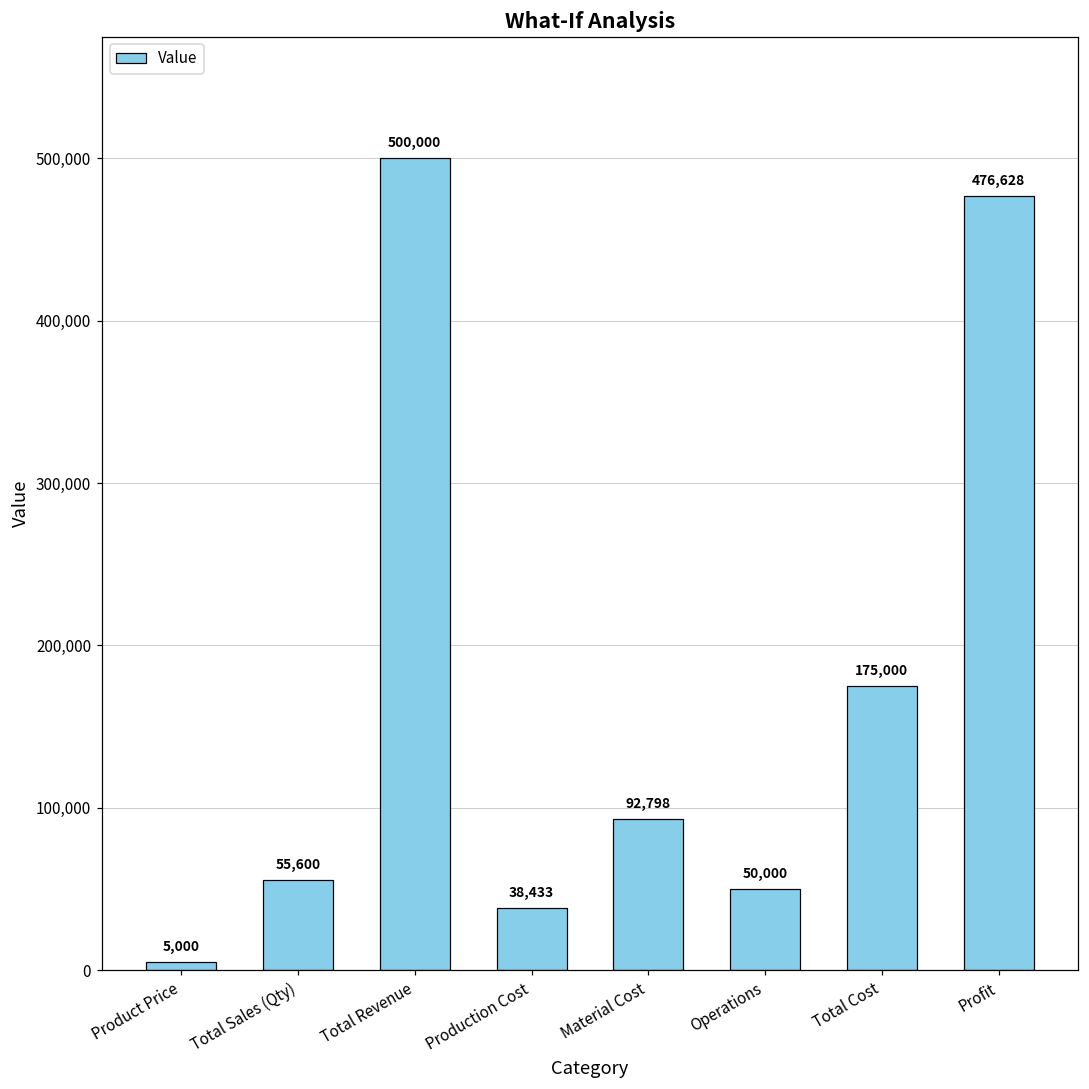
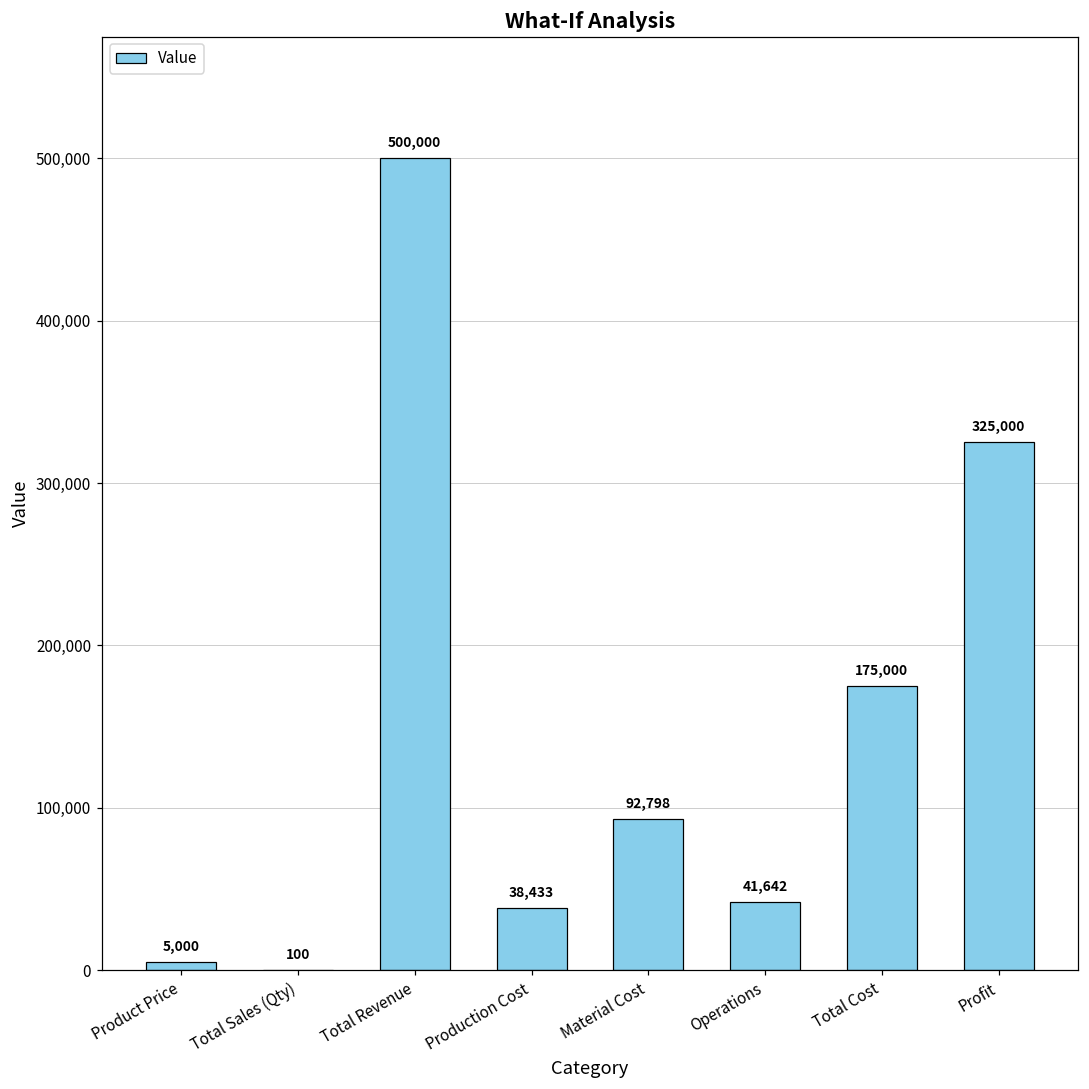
  {
    "Product Price": "5,000",
-   "Total Sales (Qty)": "55,600",
+   "Total Sales (Qty)": "100",
    "Total Revenue": "500,000",
    "Production Cost": "38,433",
    "Material Cost": "92,798",
-   "Operations": "50,000",
+   "Operations": "41,642",
    "Total Cost": "175,000",
-   "Profit": "476,628"
+   "Profit": "325,000"
  }
